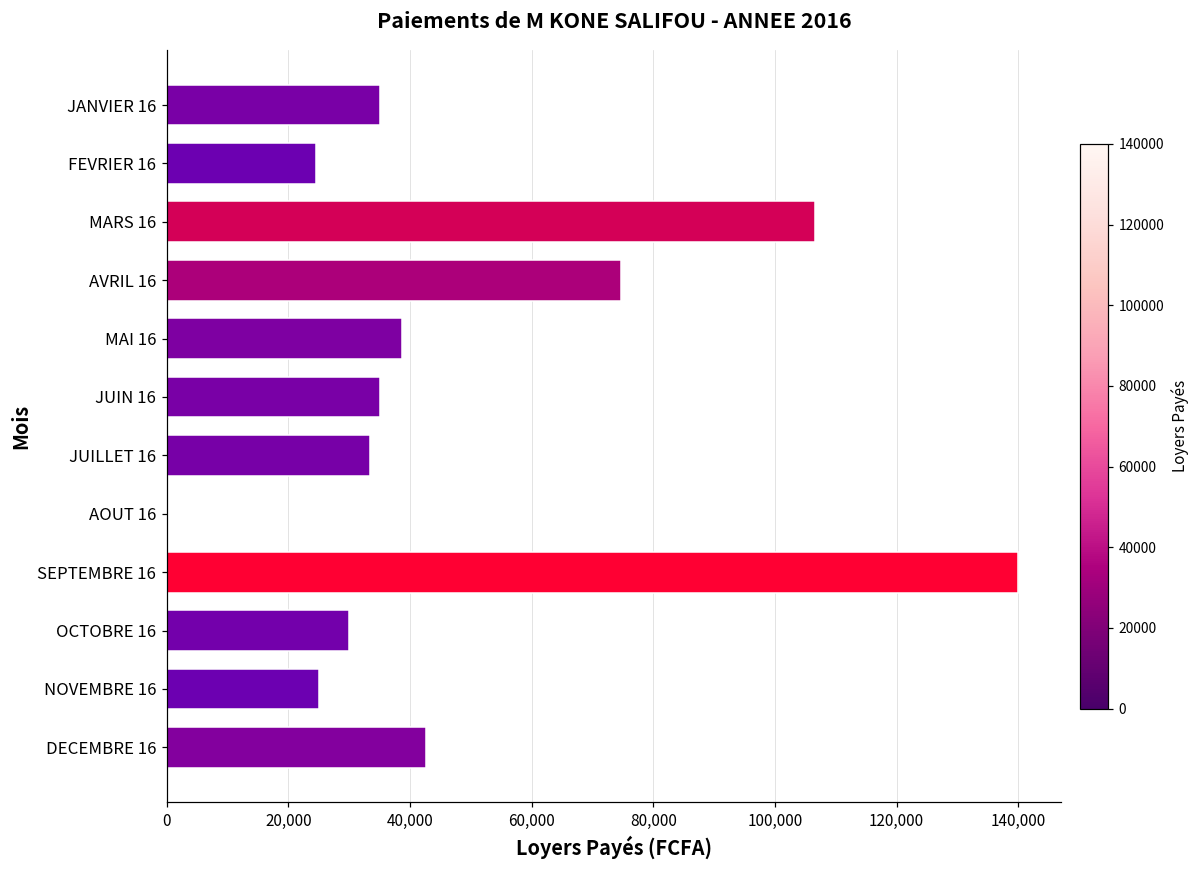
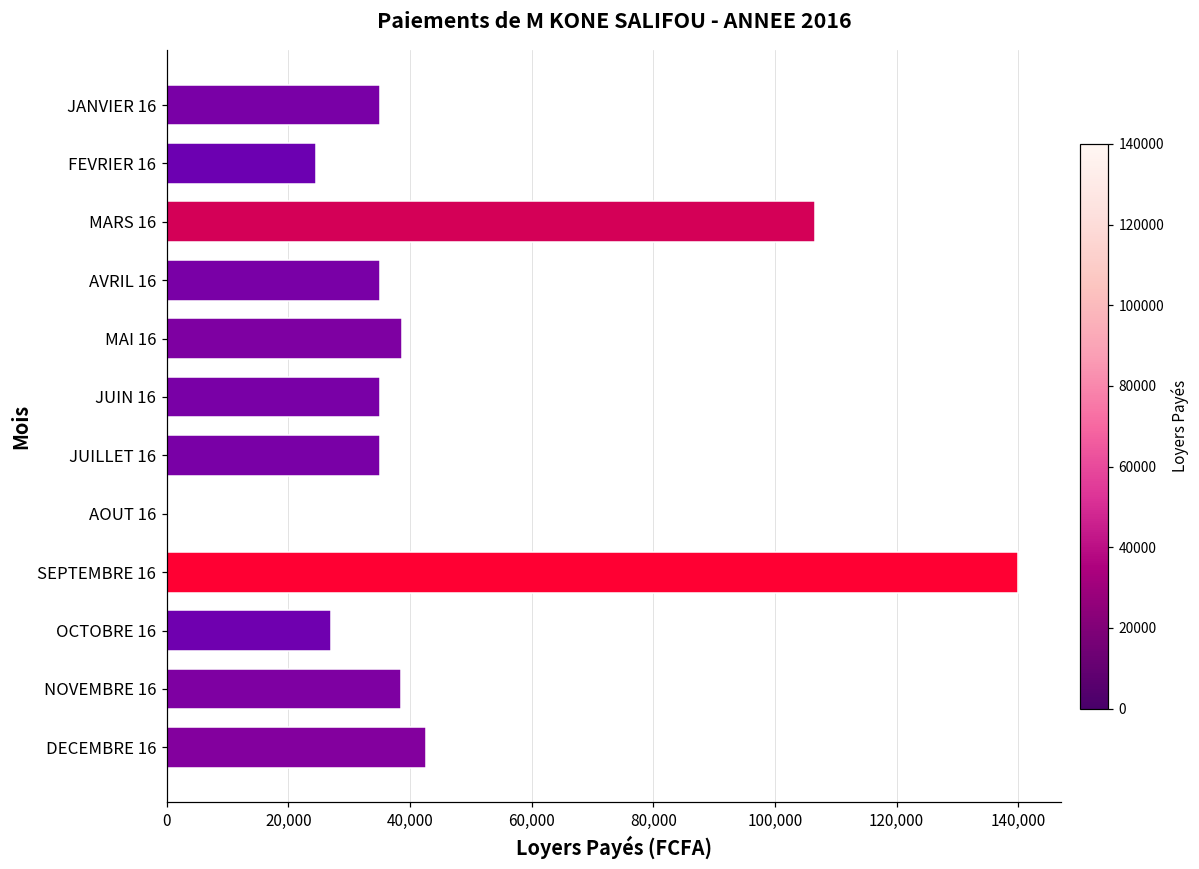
  {
    "JANVIER 16": "35,000",
    "FEVRIER 16": "24,000",
    "MARS 16": "107,000",
-   "AVRIL 16": "75,000",
+   "AVRIL 16": "35,000",
    "MAI 16": "39,000",
    "JUIN 16": "35,000",
-   "JUILLET 16": "33,000",
+   "JUILLET 16": "35,000",
    "AOUT 16": "0",
    "SEPTEMBRE 16": "140,000",
-   "OCTOBRE 16": "30,000",
-   "NOVEMBRE 16": "25,000",
+   "OCTOBRE 16": "27,000",
+   "NOVEMBRE 16": "38,000",
    "DECEMBRE 16": "43,000"
  }
